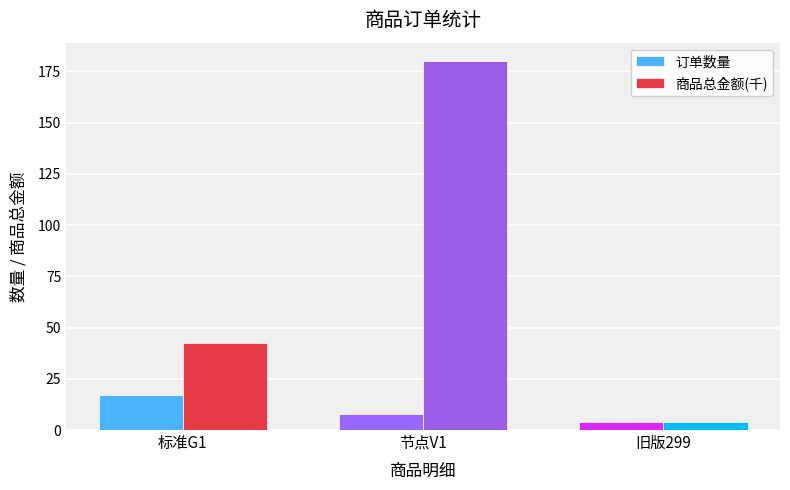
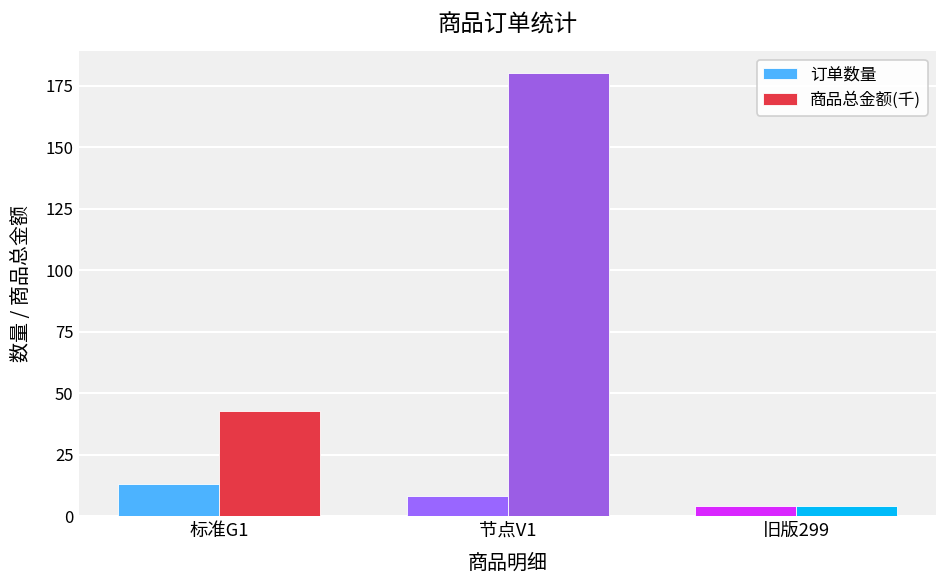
  {
    "订单数量": {
-     "标准G1": 17,
+     "标准G1": 13,
      "节点V1": 8,
      "旧版299": 4
    },
    "商品总金额(千)": {
      "标准G1": 43,
      "节点V1": 180,
      "旧版299": 4
    }
  }
